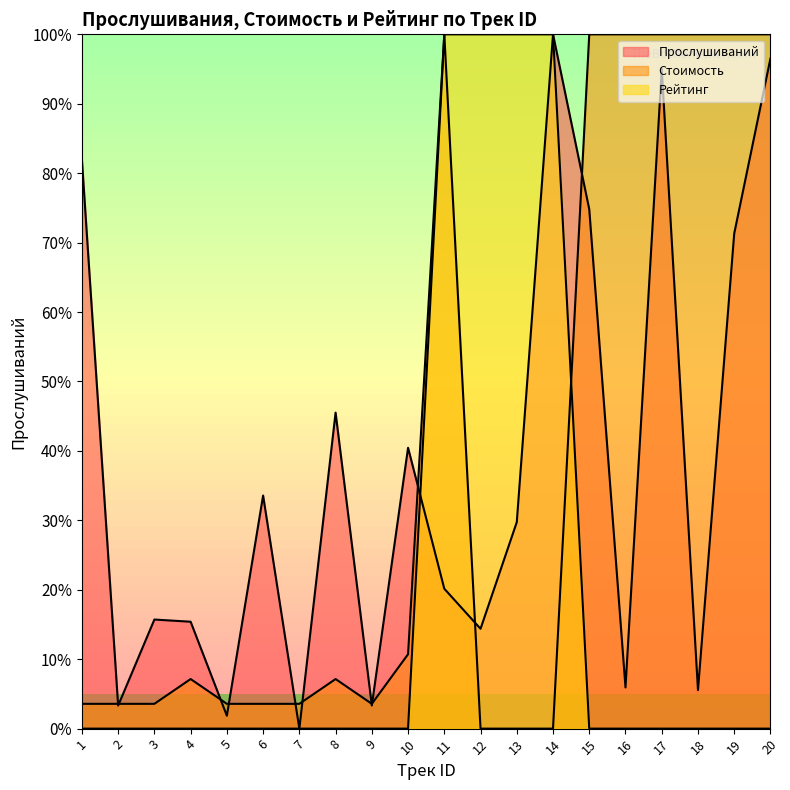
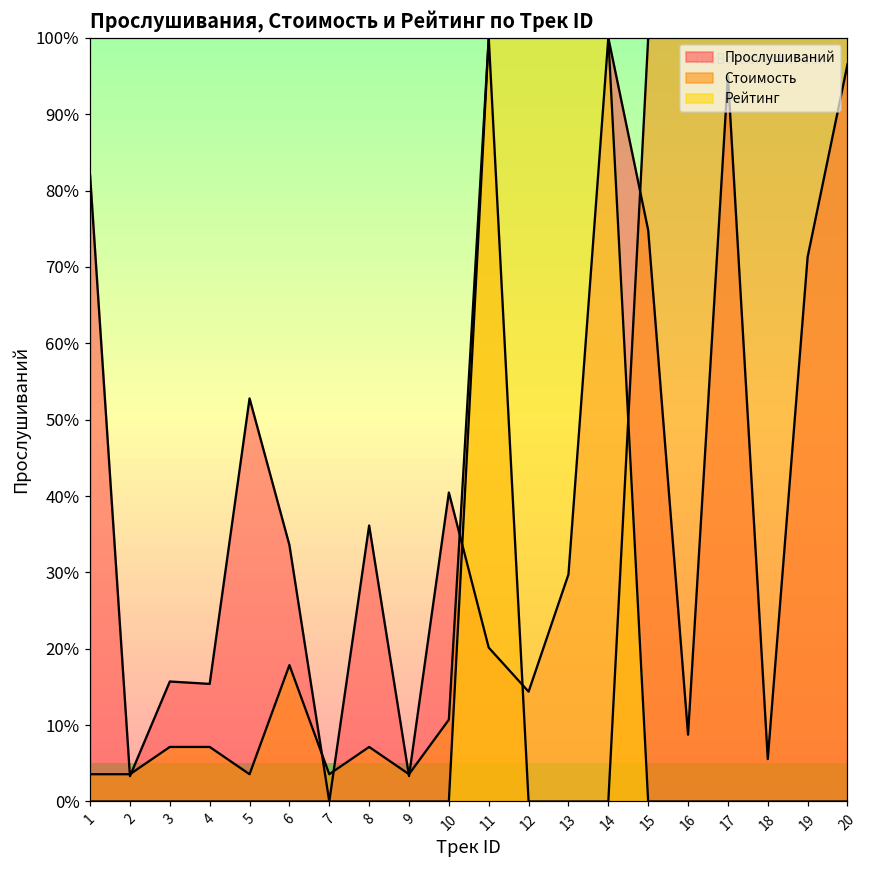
  {
    "Прослушиваний": {
      "1": "82%",
      "3": "16%",
      "4": "15%",
-     "5": "2%",
+     "5": "53%",
      "6": "34%",
-     "8": "46%",
+     "8": "36%",
      "10": "40%",
      "11": "20%",
      "12": "14%",
      "13": "30%",
      "15": "75%",
-     "16": "6%",
+     "16": "9%",
      "18": "6%",
      "19": "71%",
      "20": "97%"
    },
    "Стоимость": {
      "1": "4%",
-     "3": "4%",
+     "3": "7%",
      "4": "7%",
      "5": "4%",
-     "6": "4%",
+     "6": "18%",
      "7": "4%",
      "8": "7%",
      "10": "11%",
      "12": "0%",
      "13": "0%",
      "14": "0%",
      "15": "100%",
      "16": "100%",
      "17": "100%",
      "18": "100%",
      "19": "100%",
      "20": "100%"
    },
    "Рейтинг": {
      "1": "0%",
      "2": "0%",
      "3": "0%",
      "4": "0%",
      "5": "0%",
      "6": "0%",
      "8": "0%",
      "9": "0%",
      "10": "0%",
      "12": "100%",
      "13": "100%",
      "15": "0%",
      "16": "0%",
      "17": "0%",
      "18": "0%",
      "19": "0%",
      "20": "0%"
    }
  }
